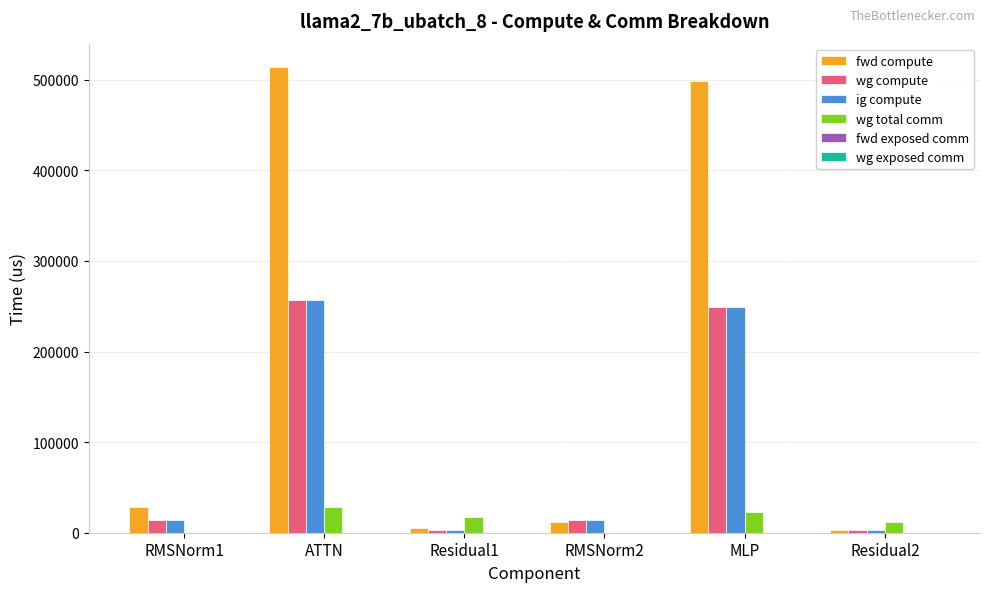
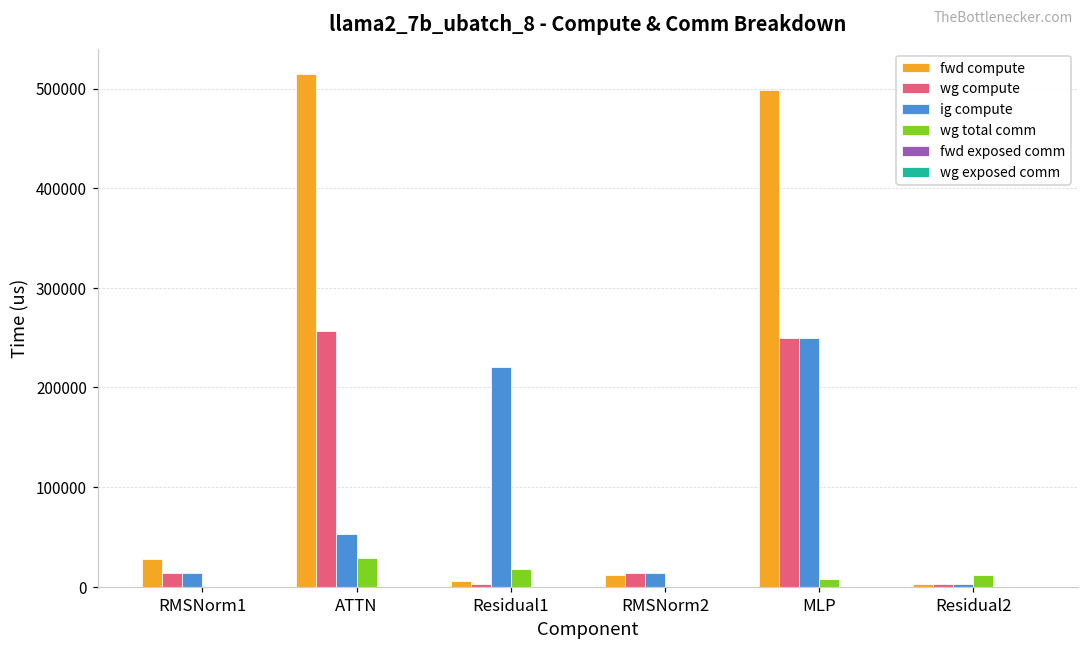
  {
    "fwd compute": {
      "RMSNorm1": 30000,
      "ATTN": 510000,
      "Residual1": 10000,
      "RMSNorm2": 10000,
      "MLP": 500000,
      "Residual2": 0
    },
    "wg compute": {
      "RMSNorm1": 10000,
      "ATTN": 260000,
      "Residual1": 0,
      "RMSNorm2": 10000,
      "MLP": 250000,
      "Residual2": 0
    },
    "ig compute": {
      "RMSNorm1": 10000,
-     "ATTN": 260000,
-     "Residual1": 0,
+     "ATTN": 50000,
+     "Residual1": 220000,
      "RMSNorm2": 10000,
      "MLP": 250000,
      "Residual2": 0
    },
    "wg total comm": {
      "RMSNorm1": 0,
      "ATTN": 30000,
      "Residual1": 20000,
      "RMSNorm2": 0,
-     "MLP": 20000,
+     "MLP": 10000,
      "Residual2": 10000
    },
    "fwd exposed comm": {
      "RMSNorm1": 0,
      "ATTN": 0,
      "Residual1": 0,
      "RMSNorm2": 0,
      "MLP": 0,
      "Residual2": 0
    },
    "wg exposed comm": {
      "RMSNorm1": 0,
      "ATTN": 0,
      "Residual1": 0,
      "RMSNorm2": 0,
      "MLP": 0,
      "Residual2": 0
    }
  }
